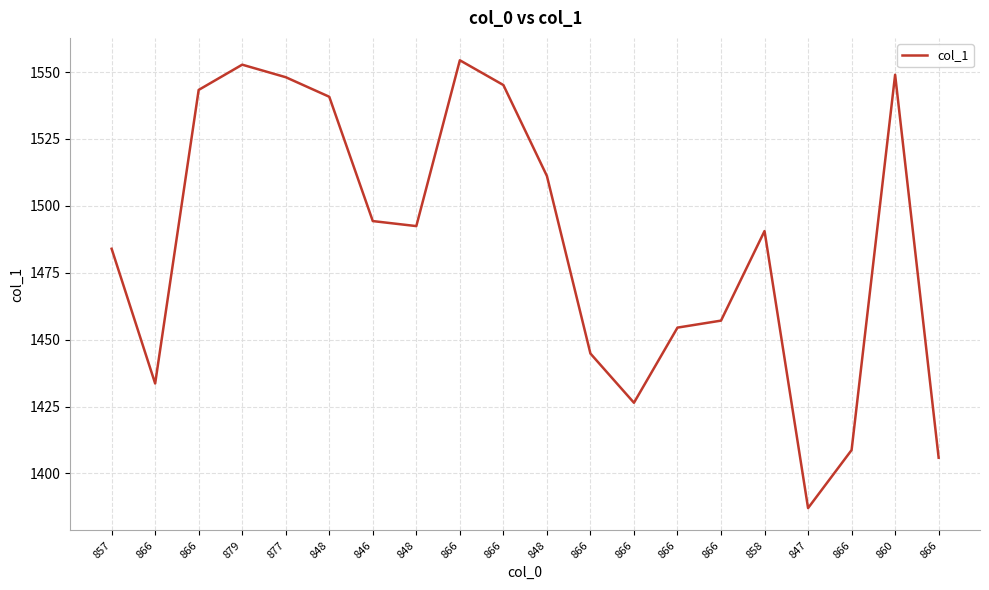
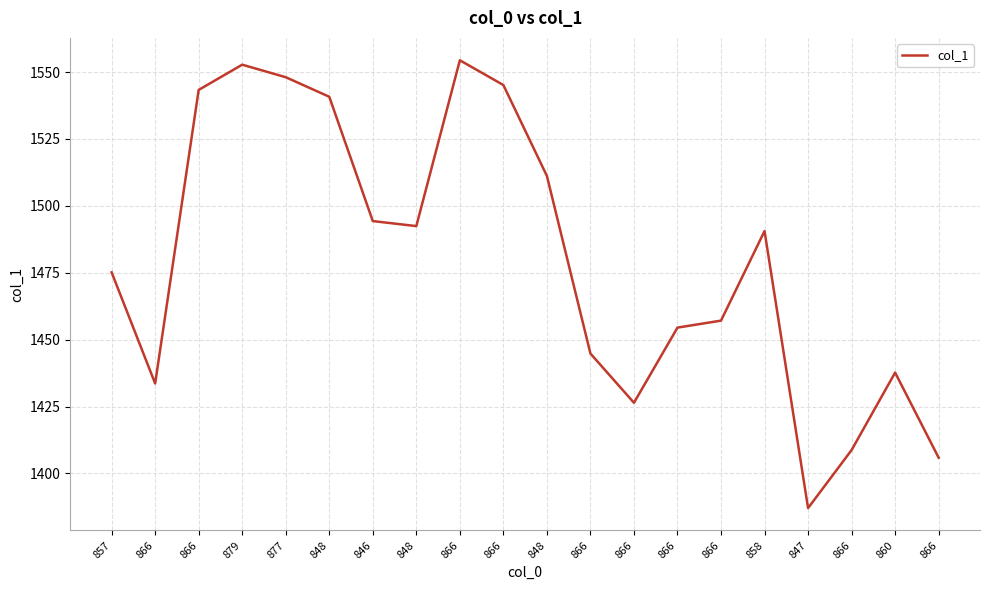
  {
-   "857": 1484,
+   "857": 1475,
    "879": 1553,
    "877": 1548,
    "846": 1494,
    "858": 1491,
    "847": 1387,
-   "860": 1549
+   "860": 1438
  }
